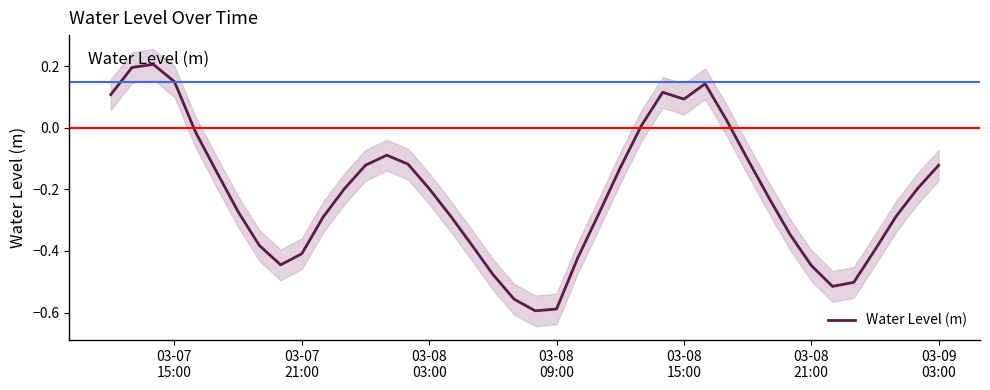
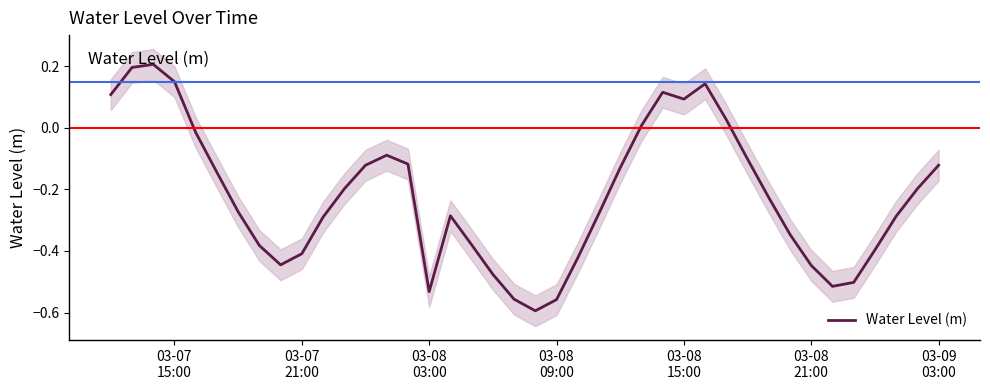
  {
    "Water Level (m)": {
      "03-07 15:00": 0.15,
      "03-07 21:00": -0.41,
-     "03-08 03:00": -0.20,
-     "03-08 09:00": -0.59,
+     "03-08 03:00": -0.53,
+     "03-08 09:00": -0.56,
      "03-08 15:00": 0.09,
      "03-08 21:00": -0.45,
      "03-09 03:00": -0.12
    }
  }
